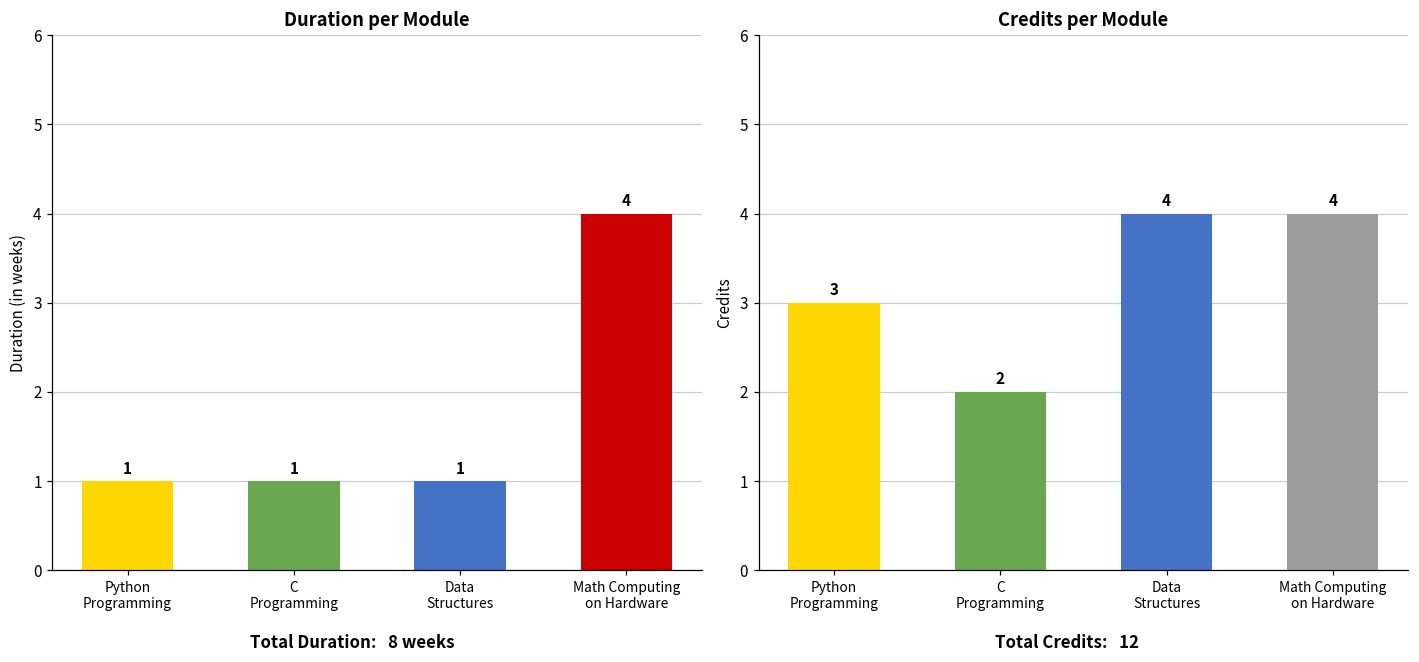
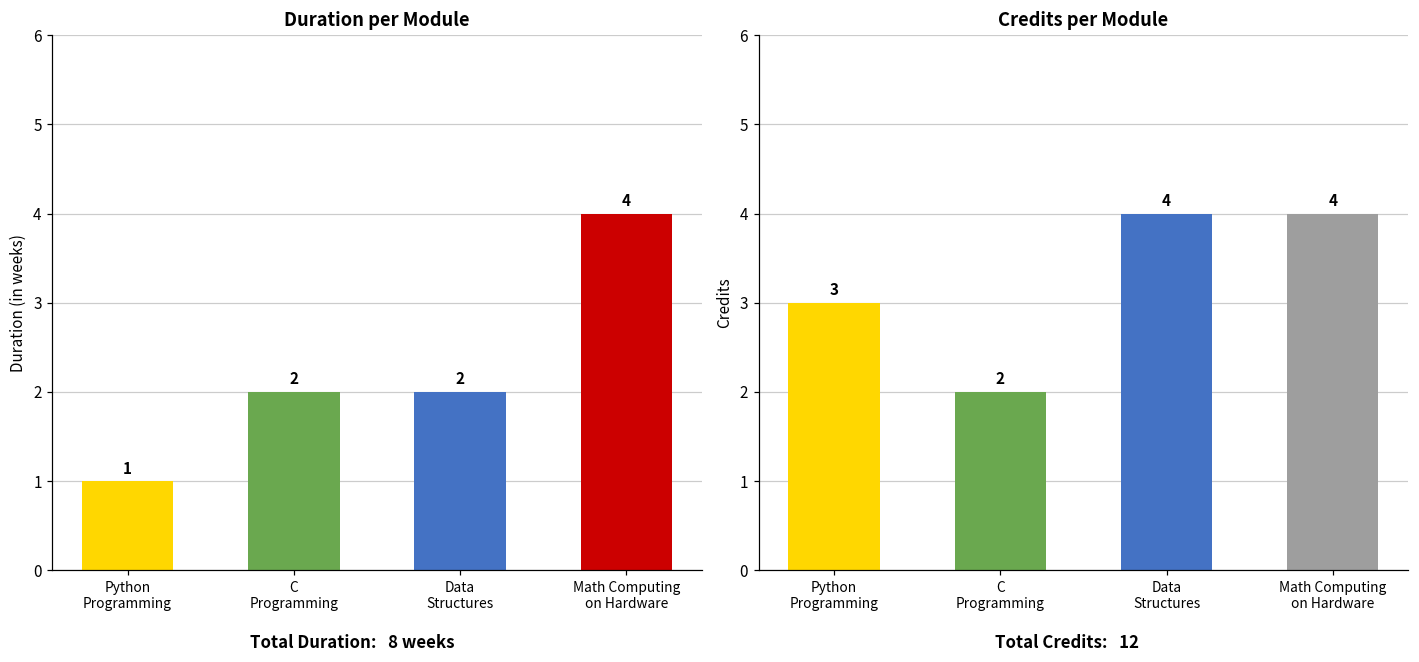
  {
    "Duration per Module": {
      "Python Programming": 1,
-     "C Programming": 1,
-     "Data Structures": 1,
+     "C Programming": 2,
+     "Data Structures": 2,
      "Math Computing on Hardware": 4
    },
    "Credits per Module": {
      "Python Programming": 3,
      "C Programming": 2,
      "Data Structures": 4,
      "Math Computing on Hardware": 4
    }
  }
